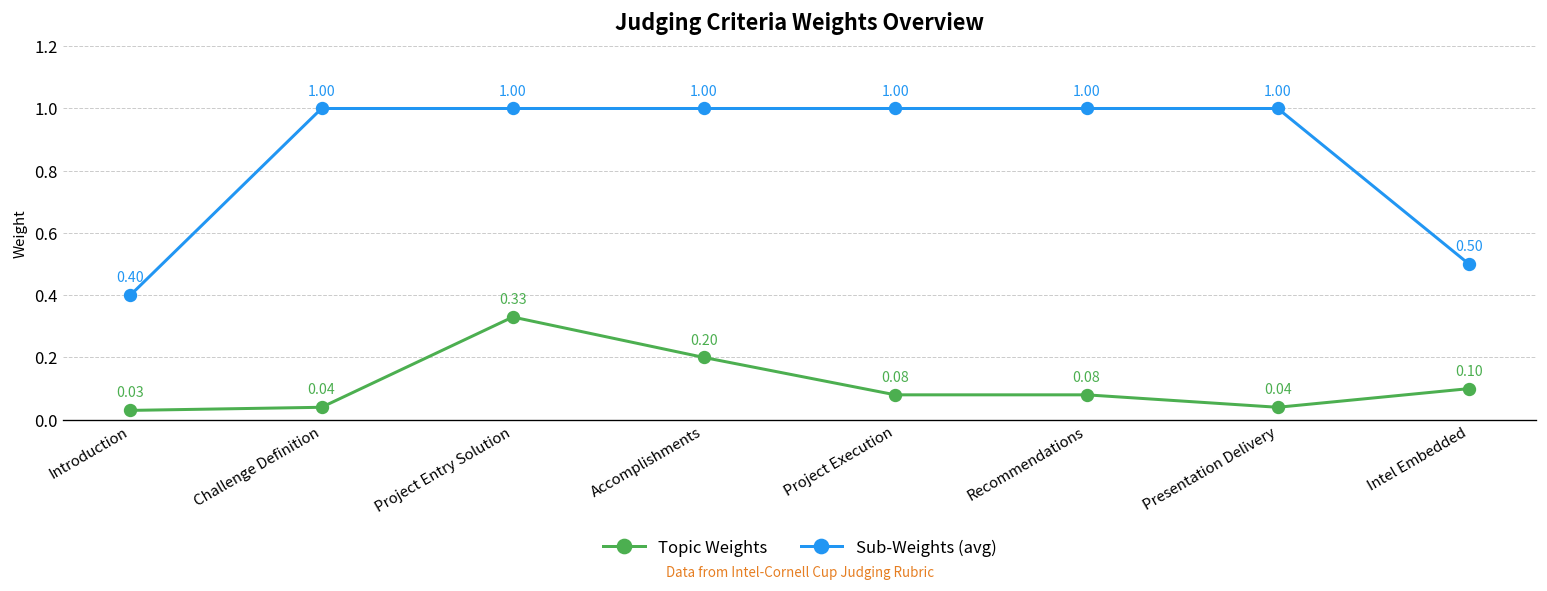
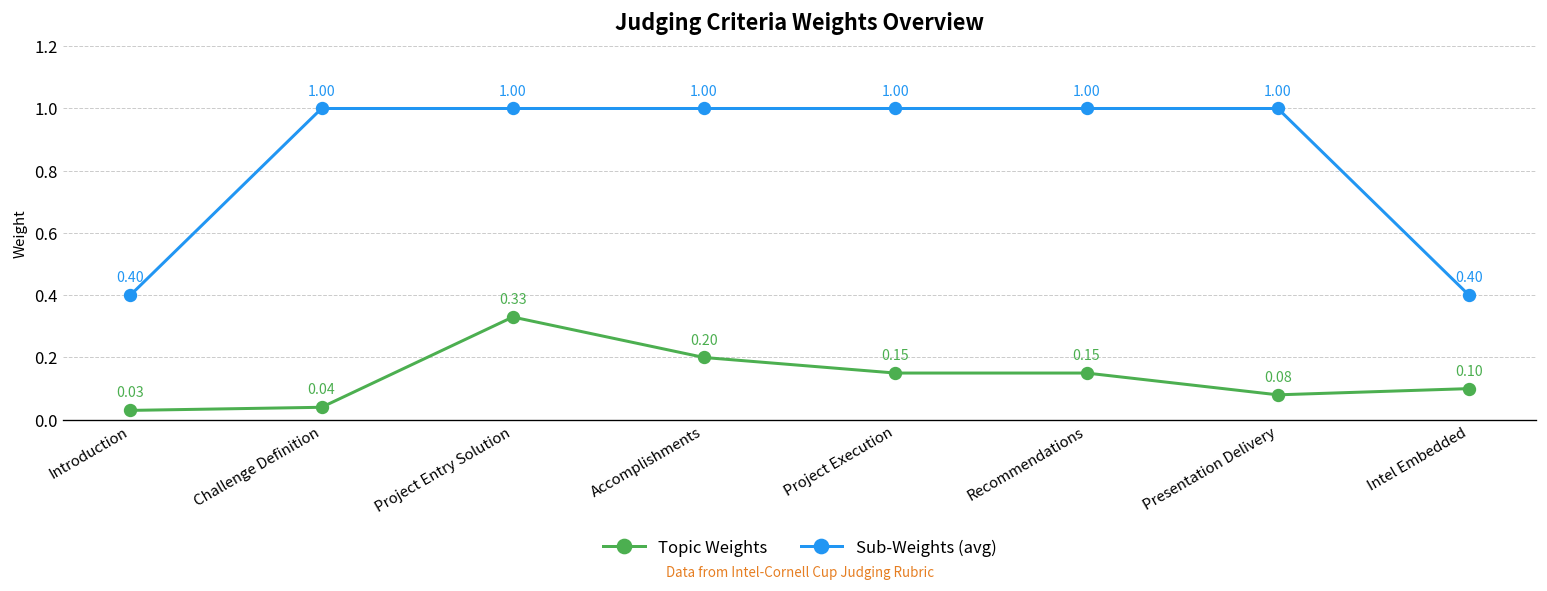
  {
    "Topic Weights": {
      "Introduction": 0.03,
      "Challenge Definition": 0.04,
      "Project Entry Solution": 0.33,
      "Accomplishments": 0.20,
-     "Project Execution": 0.08,
-     "Recommendations": 0.08,
-     "Presentation Delivery": 0.04,
+     "Project Execution": 0.15,
+     "Recommendations": 0.15,
+     "Presentation Delivery": 0.08,
      "Intel Embedded": 0.10
    },
    "Sub-Weights (avg)": {
      "Introduction": 0.40,
      "Challenge Definition": 1.00,
      "Project Entry Solution": 1.00,
      "Accomplishments": 1.00,
      "Project Execution": 1.00,
      "Recommendations": 1.00,
      "Presentation Delivery": 1.00,
-     "Intel Embedded": 0.50
+     "Intel Embedded": 0.40
    }
  }
